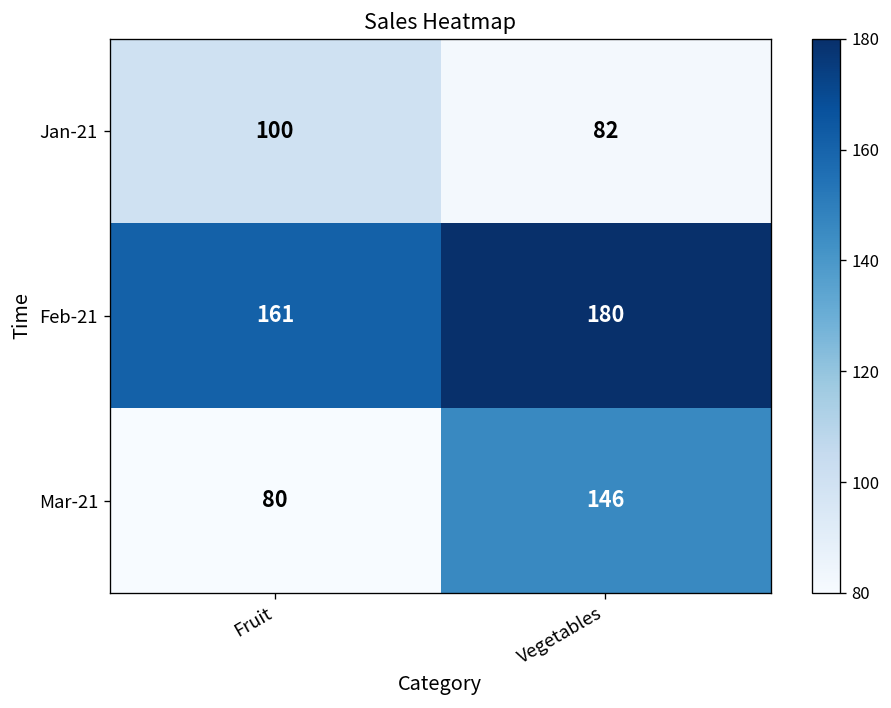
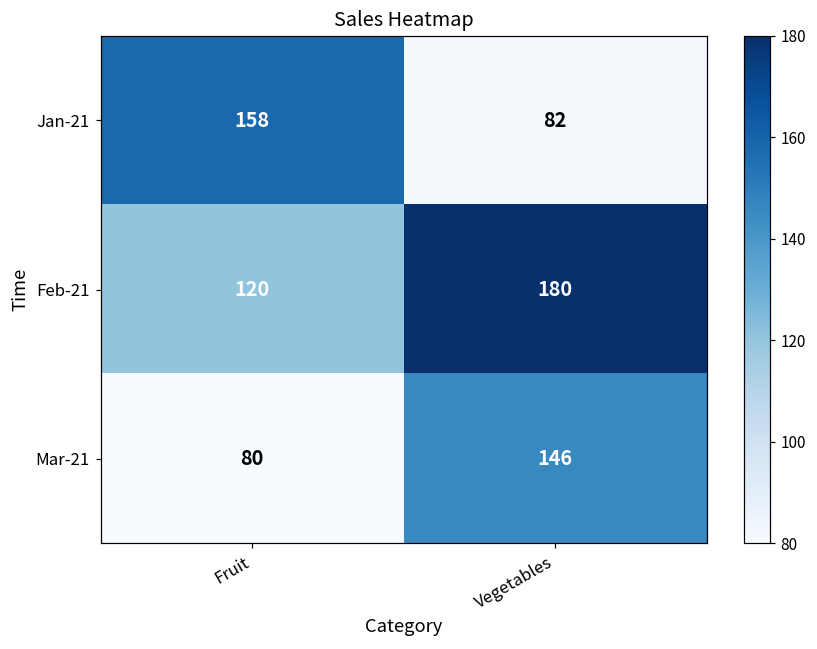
  {
    "Jan-21": {
-     "Fruit": 100,
+     "Fruit": 158,
      "Vegetables": 82
    },
    "Feb-21": {
-     "Fruit": 161,
+     "Fruit": 120,
      "Vegetables": 180
    },
    "Mar-21": {
      "Fruit": 80,
      "Vegetables": 146
    }
  }
